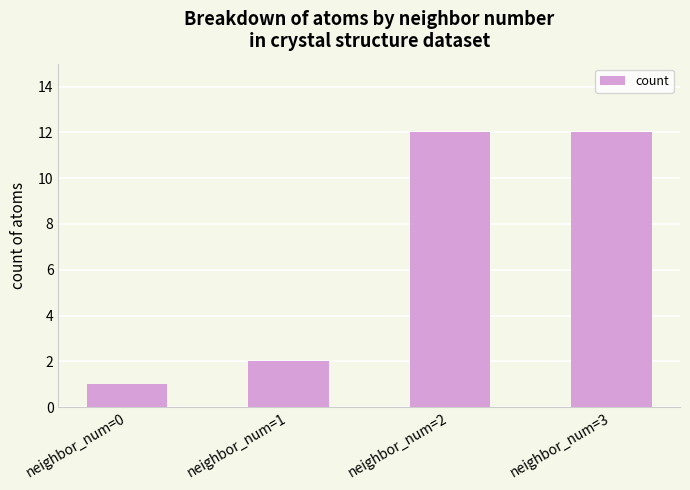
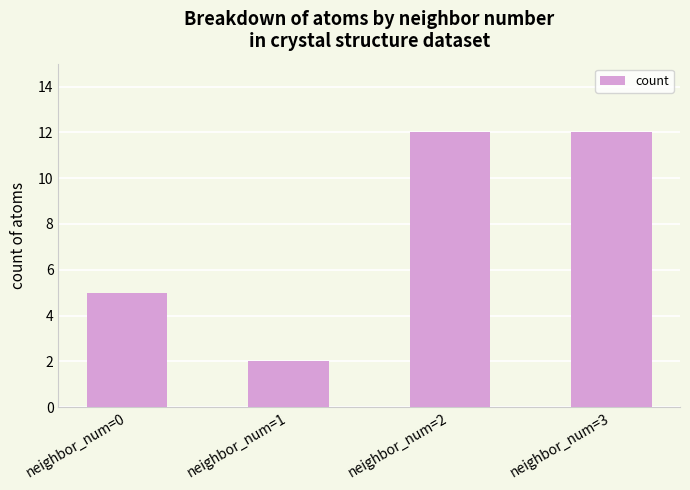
  {
-   "neighbor_num=0": 1,
+   "neighbor_num=0": 5,
    "neighbor_num=1": 2,
    "neighbor_num=2": 12,
    "neighbor_num=3": 12
  }
